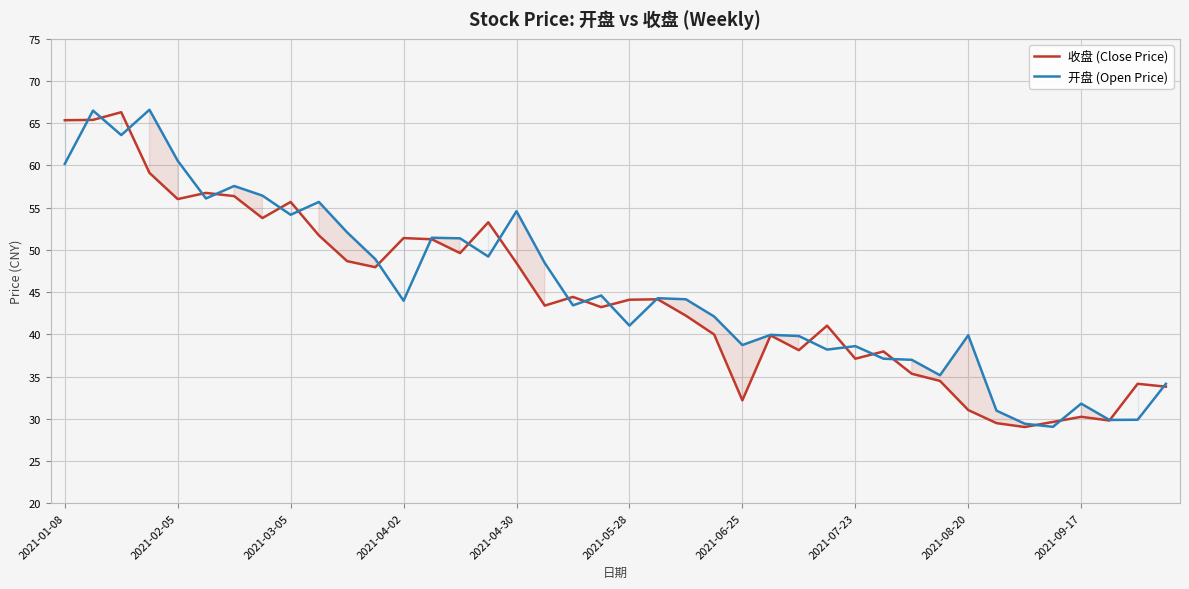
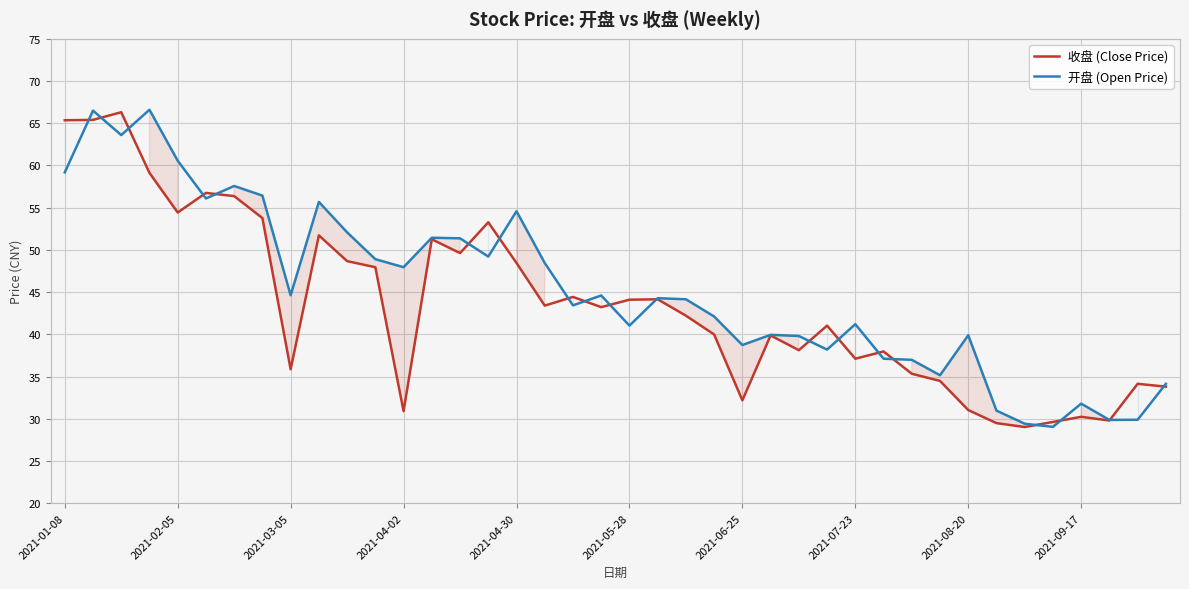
  {
    "收盘 (Close Price)": {
      "2021-01-08": 65,
-     "2021-02-05": 56,
-     "2021-03-05": 56,
-     "2021-04-02": 51,
+     "2021-02-05": 54,
+     "2021-03-05": 36,
+     "2021-04-02": 31,
      "2021-04-30": 48,
      "2021-05-28": 44,
      "2021-06-25": 32,
      "2021-07-23": 37,
      "2021-08-20": 31,
      "2021-09-17": 30
    },
    "开盘 (Open Price)": {
-     "2021-01-08": 60,
+     "2021-01-08": 59,
      "2021-02-05": 61,
-     "2021-03-05": 54,
-     "2021-04-02": 44,
+     "2021-03-05": 45,
+     "2021-04-02": 48,
      "2021-04-30": 55,
      "2021-05-28": 41,
      "2021-06-25": 39,
-     "2021-07-23": 39,
+     "2021-07-23": 41,
      "2021-08-20": 40,
      "2021-09-17": 32
    }
  }
